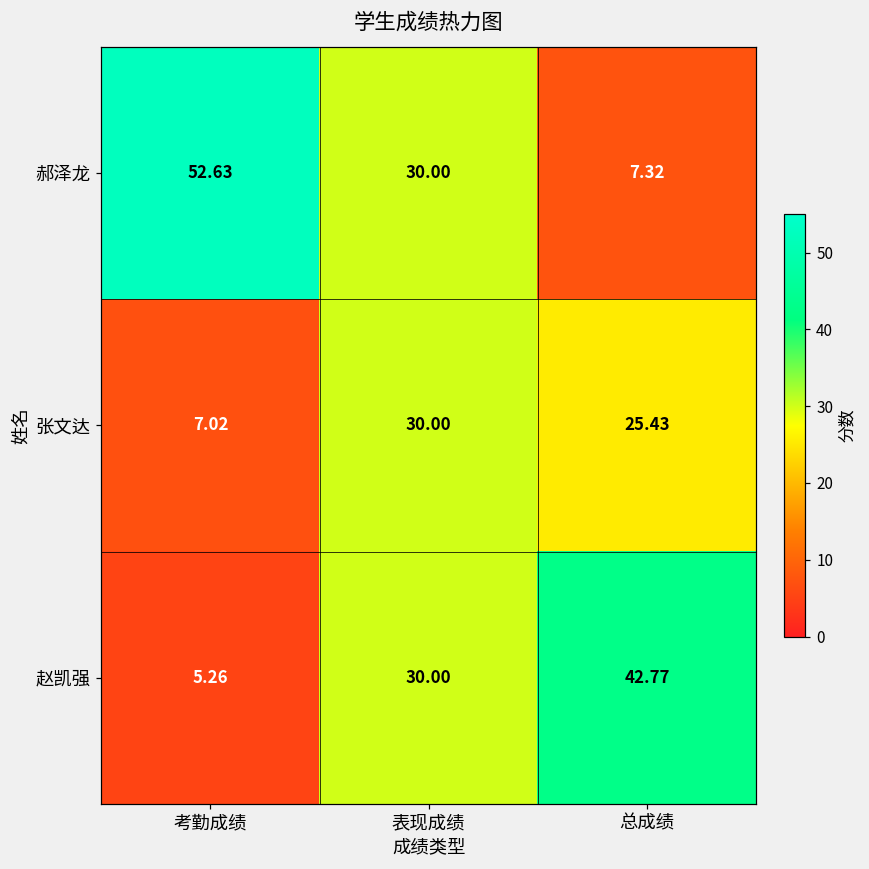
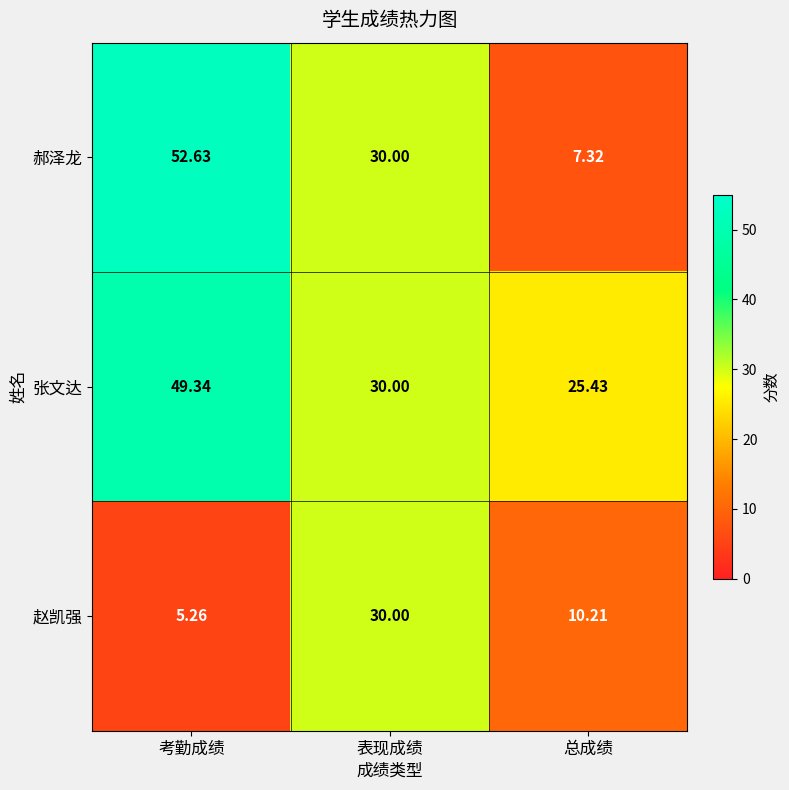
  {
    "郝泽龙": {
      "考勤成绩": 52.63,
      "表现成绩": 30.00,
      "总成绩": 7.32
    },
    "张文达": {
-     "考勤成绩": 7.02,
+     "考勤成绩": 49.34,
      "表现成绩": 30.00,
      "总成绩": 25.43
    },
    "赵凯强": {
      "考勤成绩": 5.26,
      "表现成绩": 30.00,
-     "总成绩": 42.77
+     "总成绩": 10.21
    }
  }
